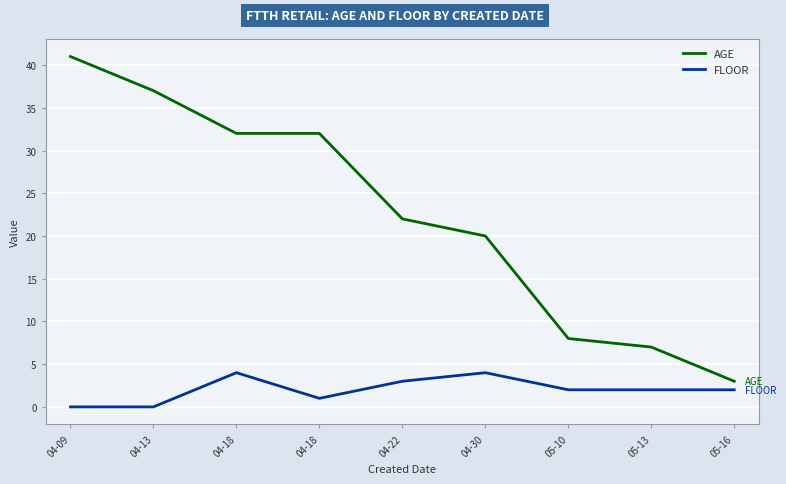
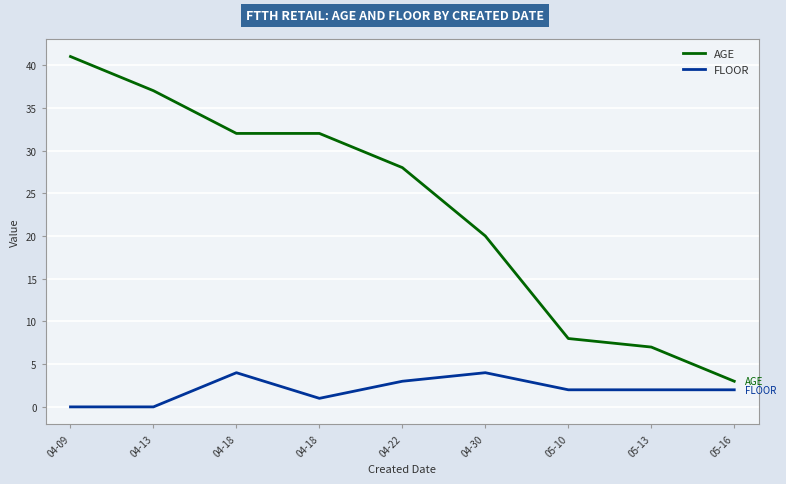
  {
    "AGE": {
      "04-09": 41,
      "04-13": 37,
-     "04-22": 22,
+     "04-22": 28,
      "04-30": 20,
      "05-10": 8,
      "05-13": 7,
      "05-16": 3
    },
    "FLOOR": {
      "04-09": 0,
      "04-13": 0,
      "04-22": 3,
      "04-30": 4,
      "05-10": 2,
      "05-13": 2,
      "05-16": 2
    }
  }
